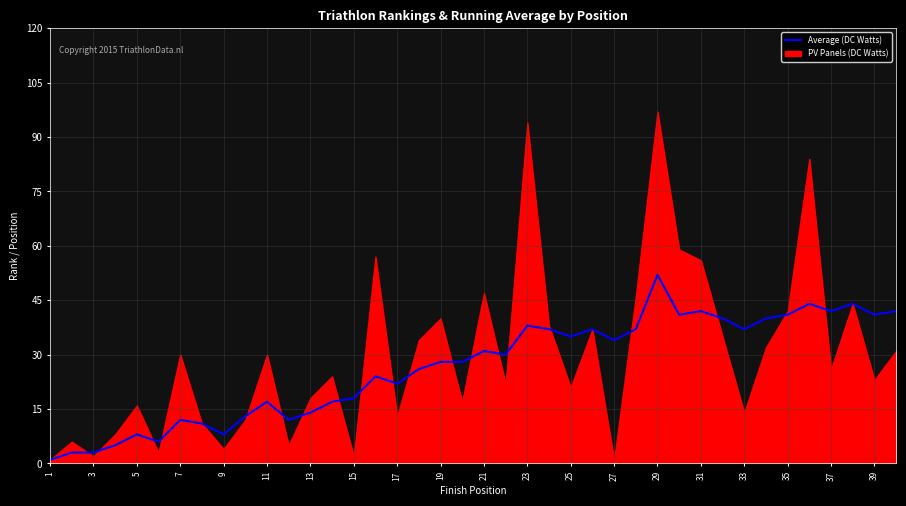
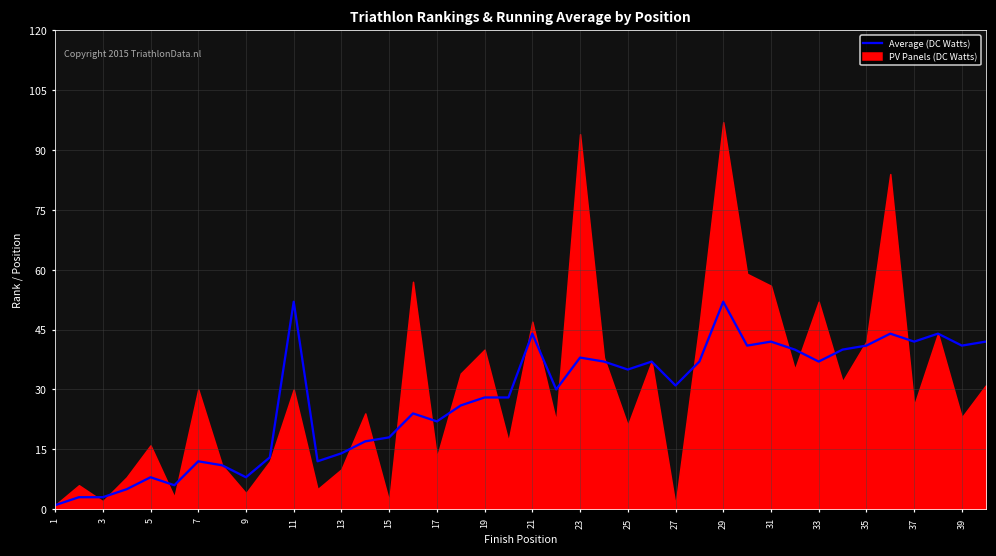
  {
    "Average (DC Watts)": {
      "3": 3,
      "5": 8,
      "7": 12,
      "9": 8,
-     "11": 17,
+     "11": 52,
      "13": 14,
      "15": 18,
      "17": 22,
      "19": 28,
-     "21": 31,
+     "21": 44,
      "23": 38,
      "25": 35,
-     "27": 34,
+     "27": 31,
      "29": 52,
      "31": 42,
      "33": 37,
      "35": 41,
      "37": 42,
      "39": 41
    },
    "PV Panels (DC Watts)": {
      "3": 2,
      "5": 16,
      "7": 30,
      "9": 4,
      "11": 30,
-     "13": 18,
+     "13": 10,
      "15": 2,
      "17": 13,
      "19": 40,
      "21": 47,
      "23": 94,
      "25": 21,
      "27": 1,
      "29": 97,
      "31": 56,
-     "33": 14,
+     "33": 52,
      "35": 42,
      "37": 26,
      "39": 23
    }
  }
